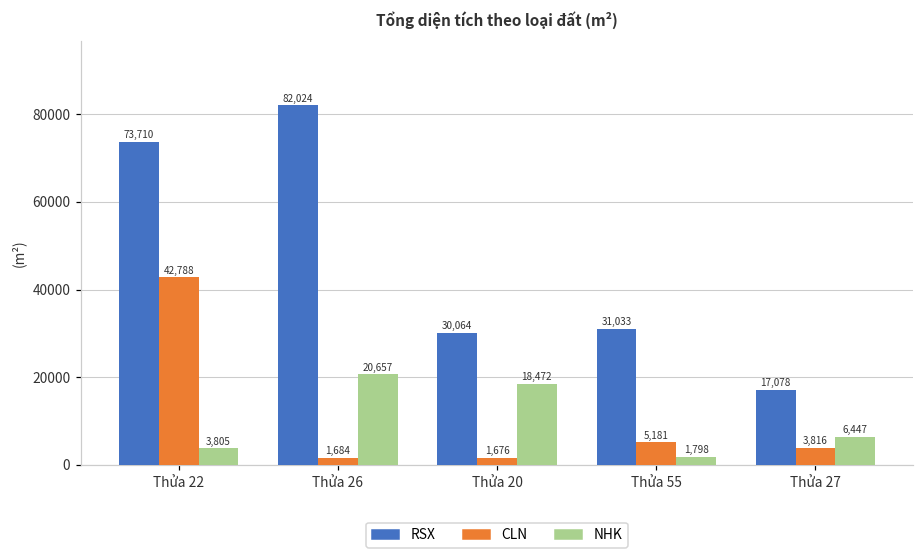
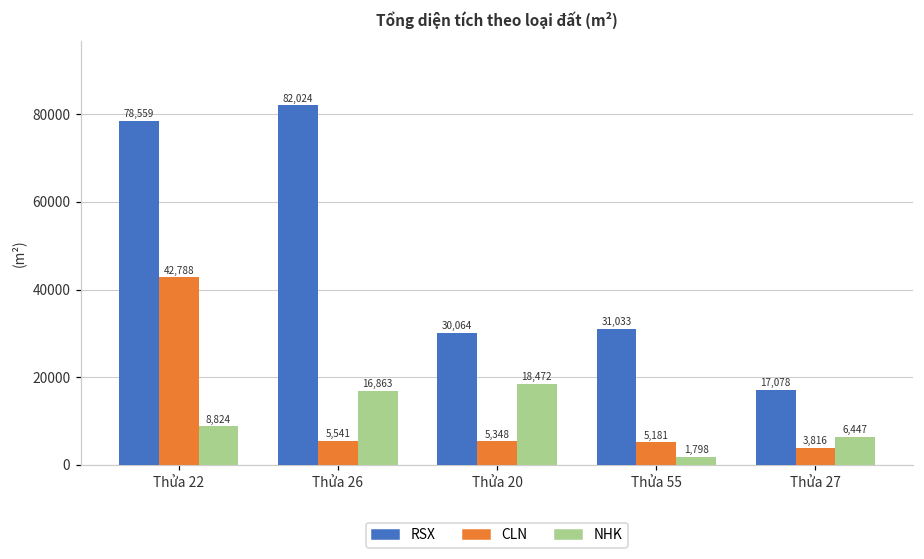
  {
    "RSX": {
-     "Thửa 22": "73,710",
+     "Thửa 22": "78,559",
      "Thửa 26": "82,024",
      "Thửa 20": "30,064",
      "Thửa 55": "31,033",
      "Thửa 27": "17,078"
    },
    "CLN": {
      "Thửa 22": "42,788",
-     "Thửa 26": "1,684",
-     "Thửa 20": "1,676",
+     "Thửa 26": "5,541",
+     "Thửa 20": "5,348",
      "Thửa 55": "5,181",
      "Thửa 27": "3,816"
    },
    "NHK": {
-     "Thửa 22": "3,805",
-     "Thửa 26": "20,657",
+     "Thửa 22": "8,824",
+     "Thửa 26": "16,863",
      "Thửa 20": "18,472",
      "Thửa 55": "1,798",
      "Thửa 27": "6,447"
    }
  }
